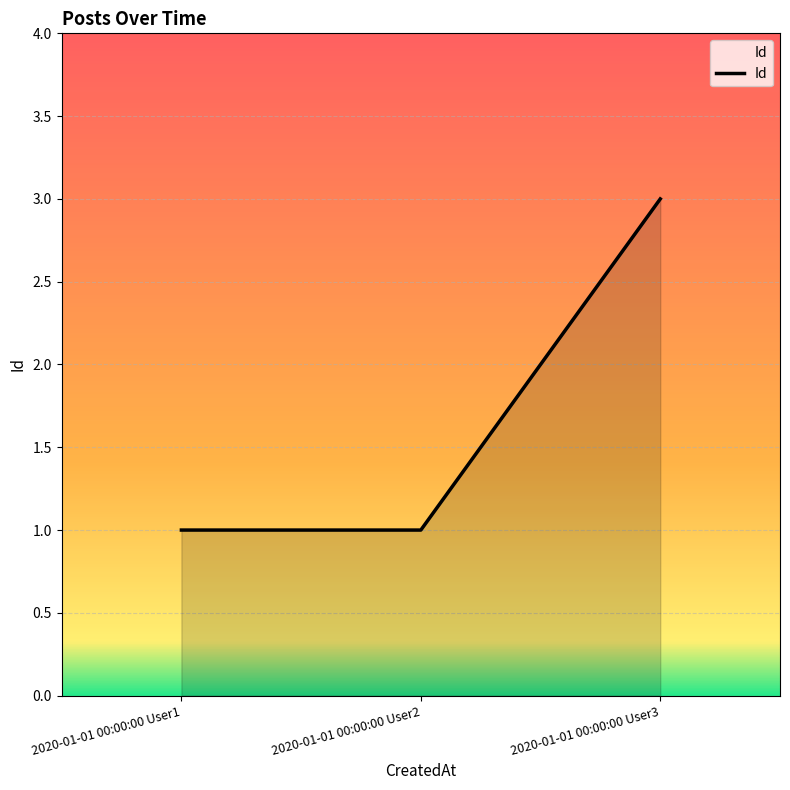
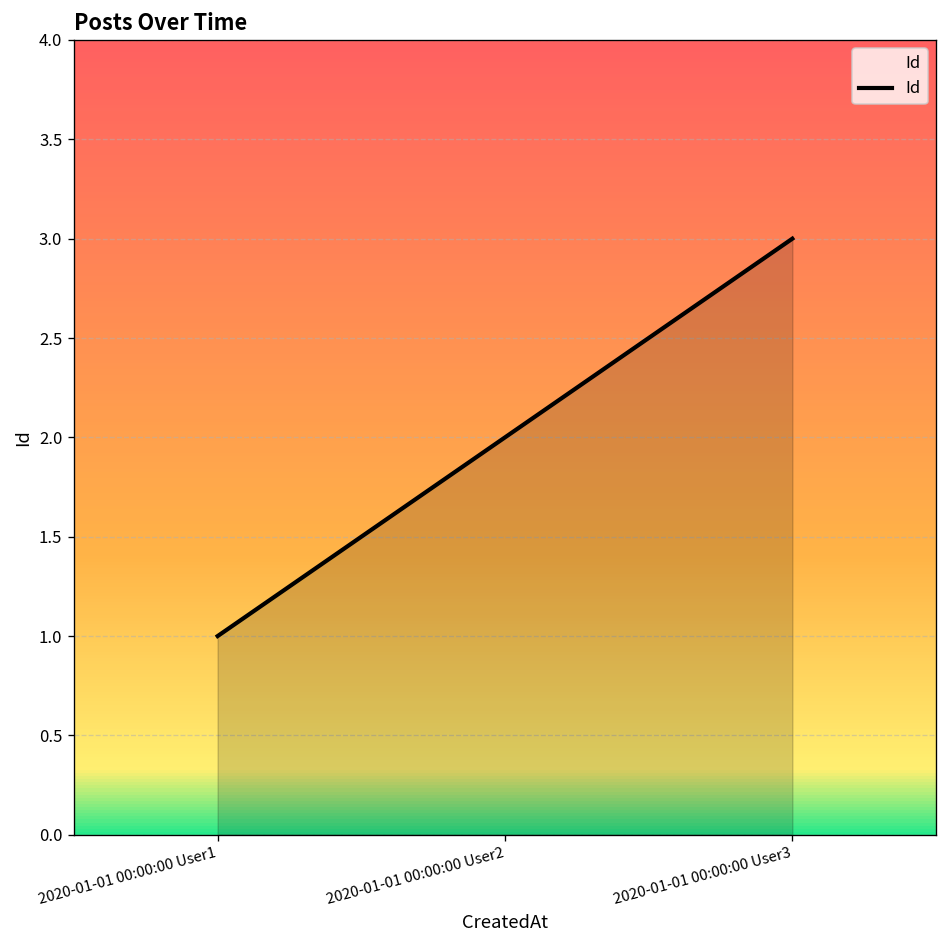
  {
    "2020-01-01 00:00:00 User1": 1,
-   "2020-01-01 00:00:00 User2": 1,
+   "2020-01-01 00:00:00 User2": 2,
    "2020-01-01 00:00:00 User3": 3
  }
